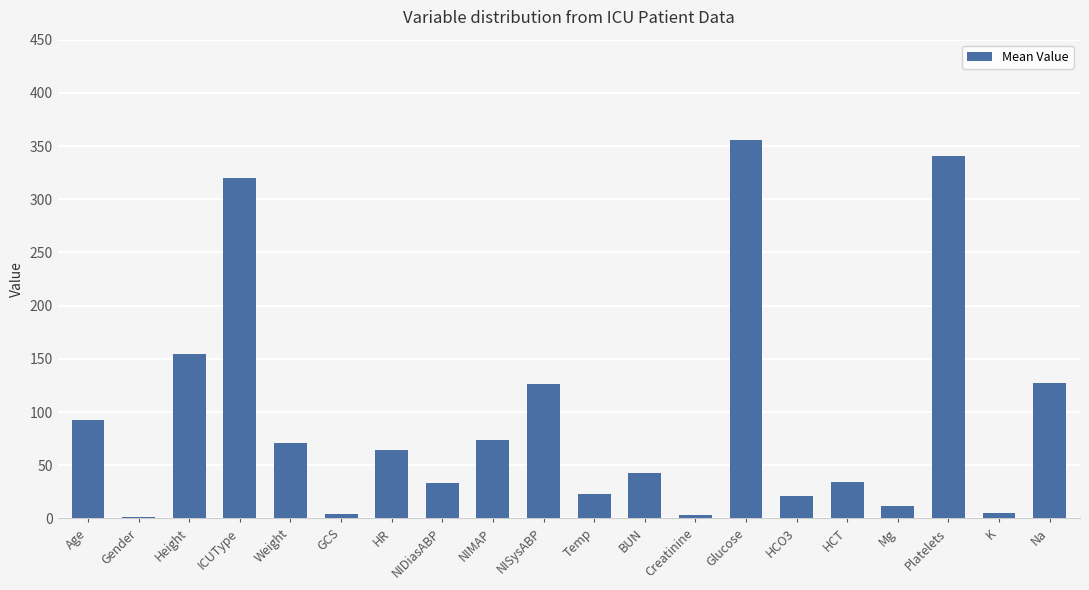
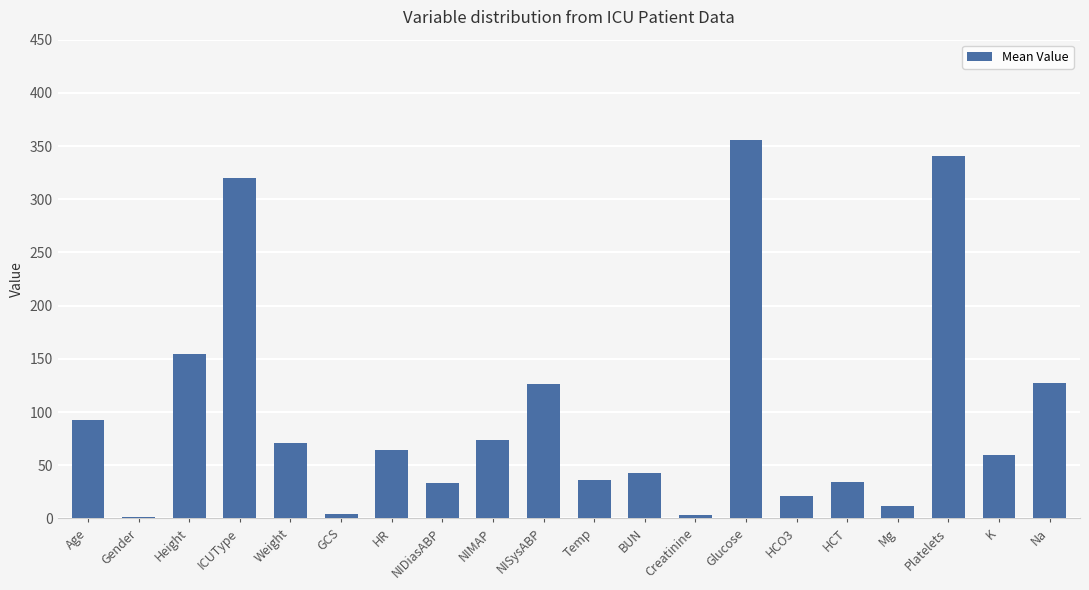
  {
    "Age": 93,
    "Height": 155,
    "ICUType": 320,
    "Weight": 71,
    "GCS": 4,
    "HR": 64,
    "NIDiasABP": 33,
    "NIMAP": 74,
    "NISysABP": 126,
-   "Temp": 23,
+   "Temp": 36,
    "BUN": 43,
    "Creatinine": 3,
    "Glucose": 356,
    "HCO3": 21,
    "HCT": 34,
    "Mg": 12,
    "Platelets": 341,
-   "K": 5,
+   "K": 60,
    "Na": 127
  }
